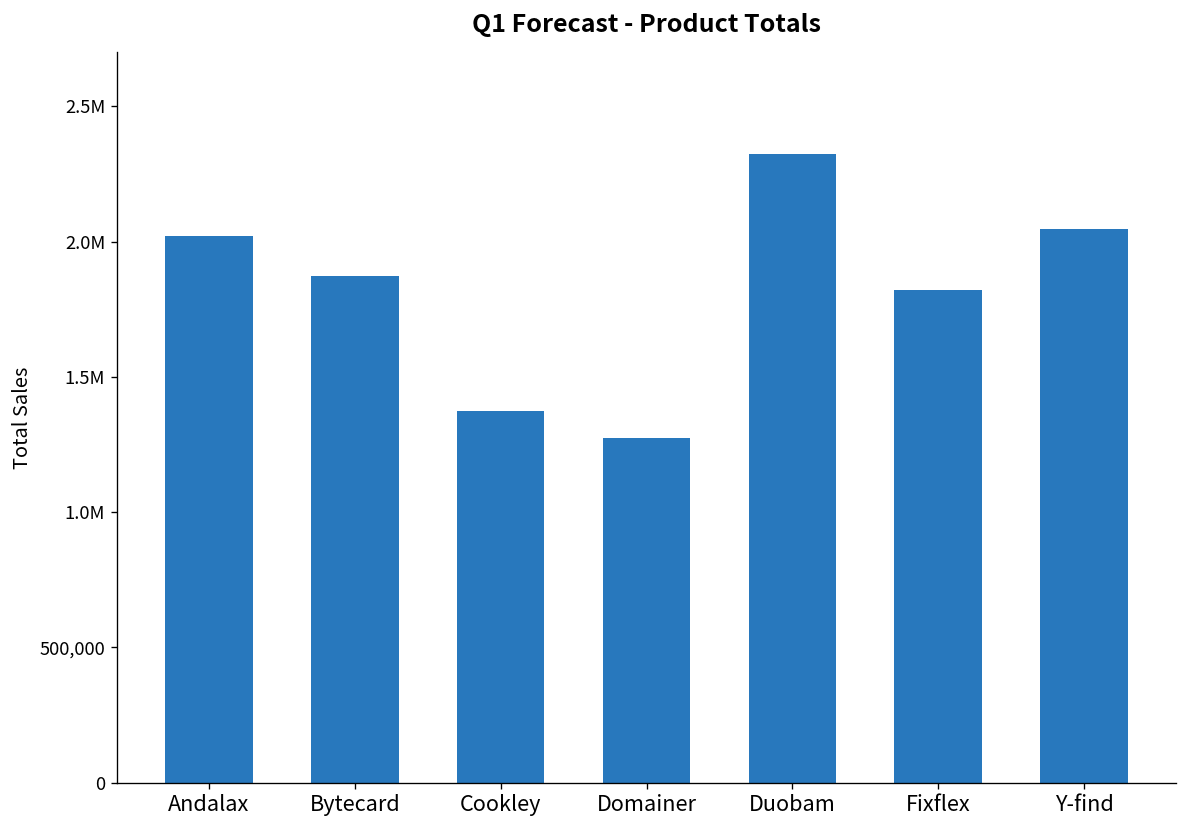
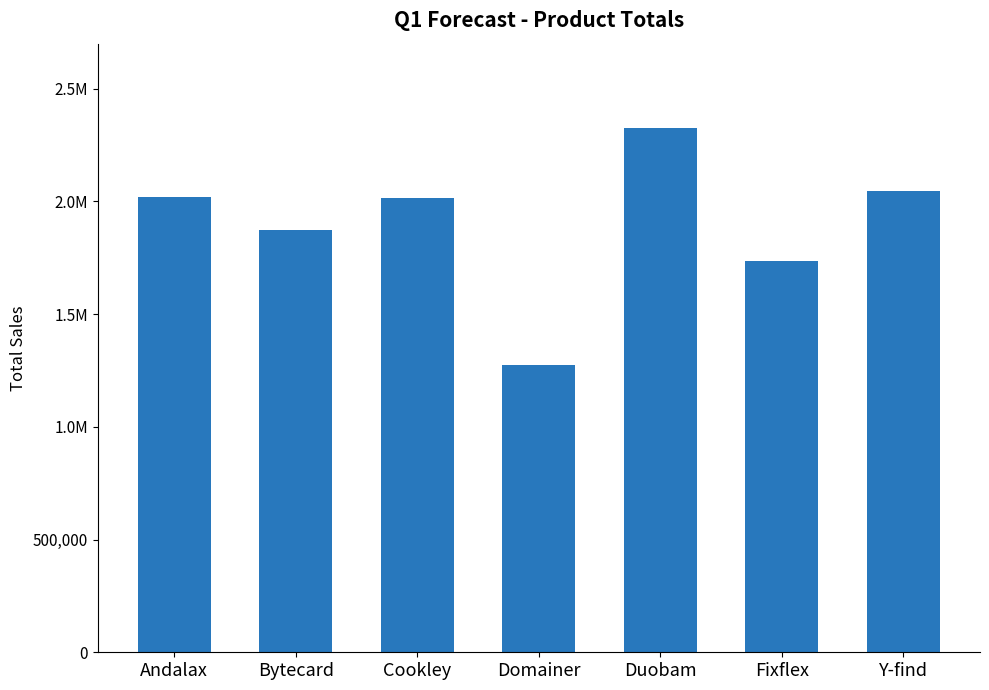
  {
    "Andalax": "2,020,000",
    "Bytecard": "1,870,000",
-   "Cookley": "1,370,000",
+   "Cookley": "2,020,000",
    "Domainer": "1,270,000",
    "Duobam": "2,320,000",
-   "Fixflex": "1,820,000",
+   "Fixflex": "1,740,000",
    "Y-find": "2,050,000"
  }
